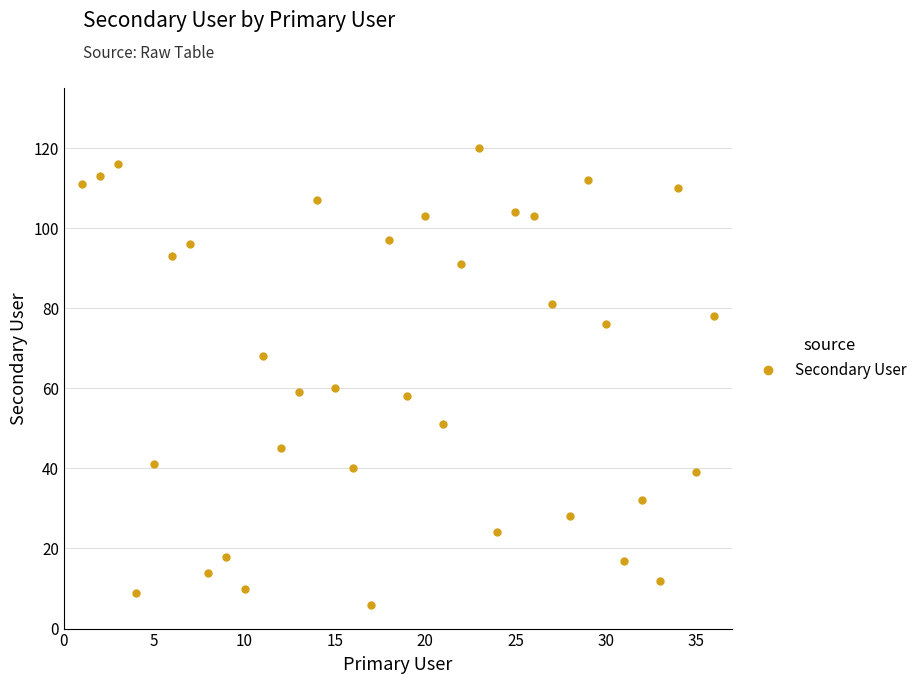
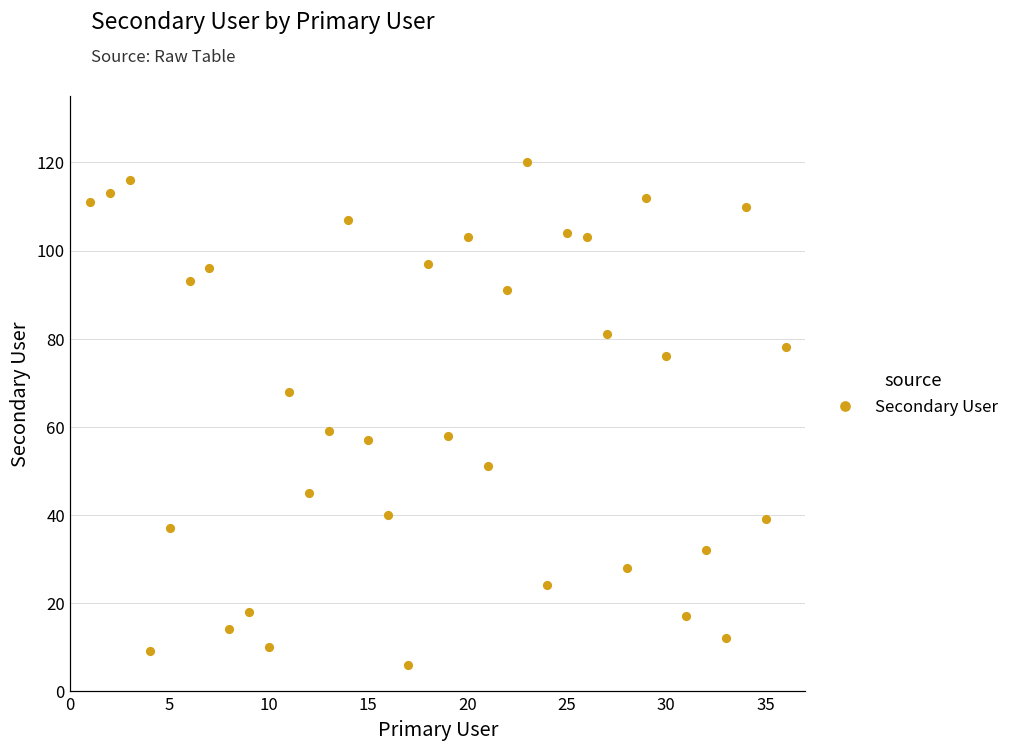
  {
-   "5": 41,
+   "5": 37,
    "10": 10,
-   "15": 60,
+   "15": 57,
    "20": 103,
    "25": 104,
    "30": 76,
    "35": 39
  }
